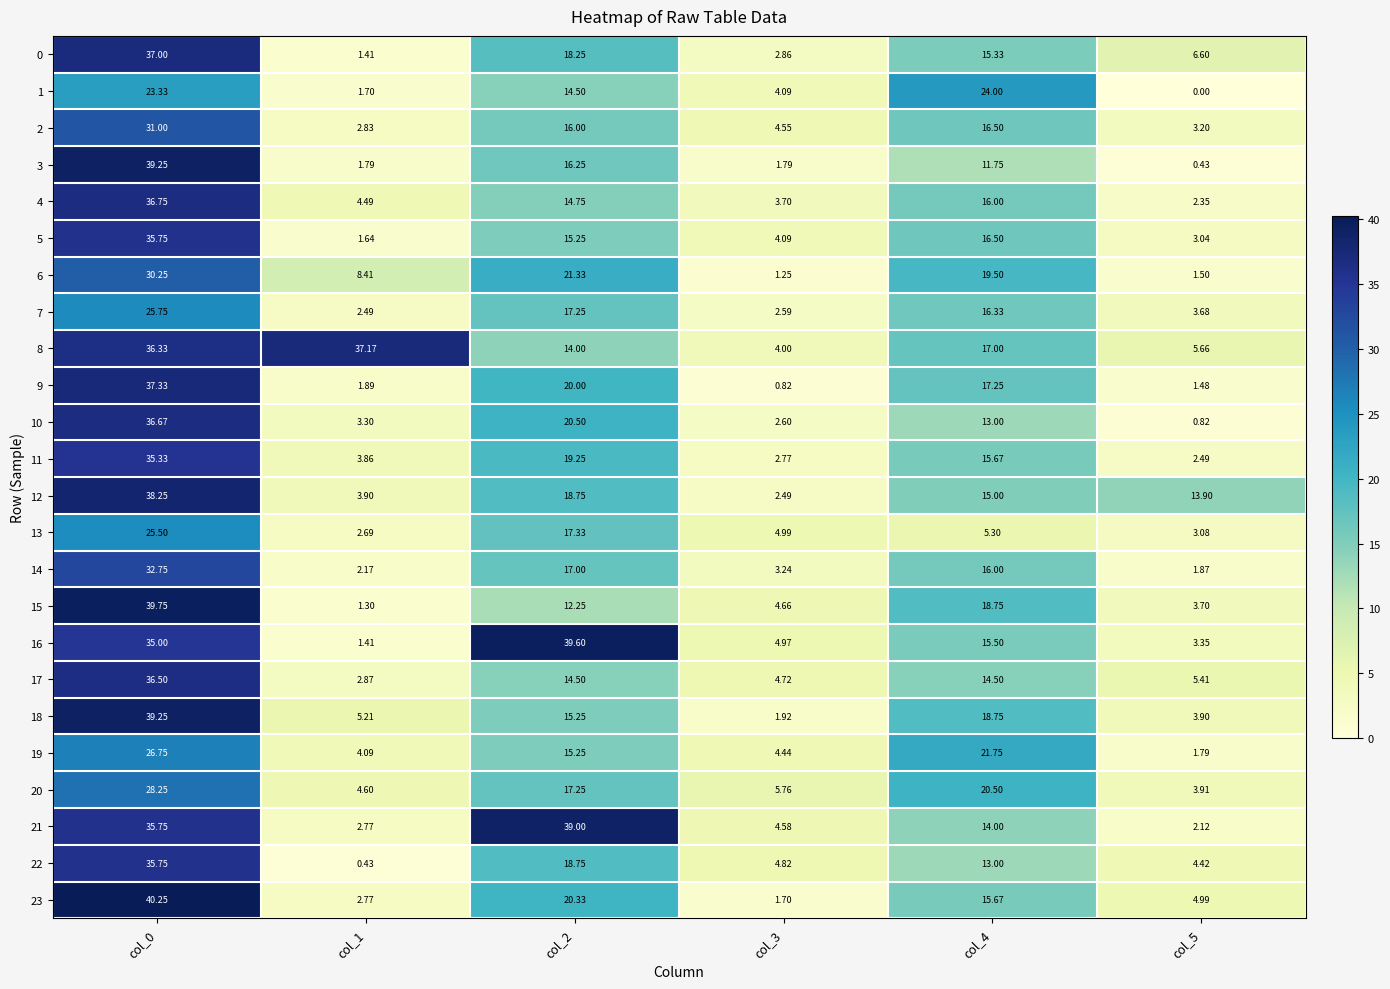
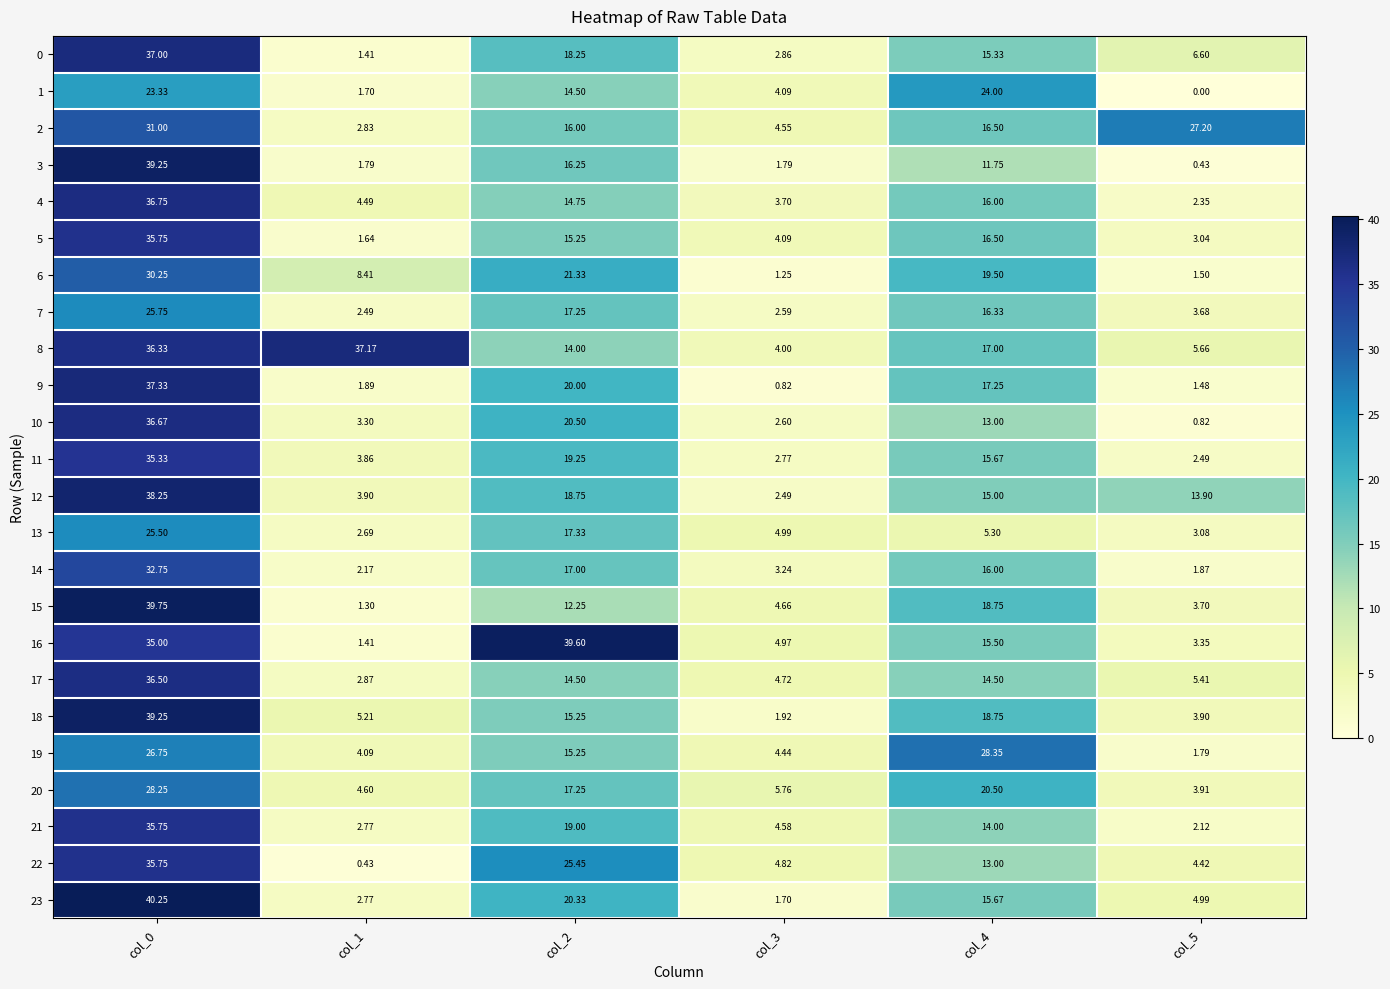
  {
    "0": {
      "col_0": 37.00,
      "col_1": 1.41,
      "col_2": 18.25,
      "col_3": 2.86,
      "col_4": 15.33,
      "col_5": 6.60
    },
    "1": {
      "col_0": 23.33,
      "col_1": 1.70,
      "col_2": 14.50,
      "col_3": 4.09,
      "col_4": 24.00,
      "col_5": 0.00
    },
    "2": {
      "col_0": 31.00,
      "col_1": 2.83,
      "col_2": 16.00,
      "col_3": 4.55,
      "col_4": 16.50,
-     "col_5": 3.20
+     "col_5": 27.20
    },
    "3": {
      "col_0": 39.25,
      "col_1": 1.79,
      "col_2": 16.25,
      "col_3": 1.79,
      "col_4": 11.75,
      "col_5": 0.43
    },
    "4": {
      "col_0": 36.75,
      "col_1": 4.49,
      "col_2": 14.75,
      "col_3": 3.70,
      "col_4": 16.00,
      "col_5": 2.35
    },
    "5": {
      "col_0": 35.75,
      "col_1": 1.64,
      "col_2": 15.25,
      "col_3": 4.09,
      "col_4": 16.50,
      "col_5": 3.04
    },
    "6": {
      "col_0": 30.25,
      "col_1": 8.41,
      "col_2": 21.33,
      "col_3": 1.25,
      "col_4": 19.50,
      "col_5": 1.50
    },
    "7": {
      "col_0": 25.75,
      "col_1": 2.49,
      "col_2": 17.25,
      "col_3": 2.59,
      "col_4": 16.33,
      "col_5": 3.68
    },
    "8": {
      "col_0": 36.33,
      "col_1": 37.17,
      "col_2": 14.00,
      "col_3": 4.00,
      "col_4": 17.00,
      "col_5": 5.66
    },
    "9": {
      "col_0": 37.33,
      "col_1": 1.89,
      "col_2": 20.00,
      "col_3": 0.82,
      "col_4": 17.25,
      "col_5": 1.48
    },
    "10": {
      "col_0": 36.67,
      "col_1": 3.30,
      "col_2": 20.50,
      "col_3": 2.60,
      "col_4": 13.00,
      "col_5": 0.82
    },
    "11": {
      "col_0": 35.33,
      "col_1": 3.86,
      "col_2": 19.25,
      "col_3": 2.77,
      "col_4": 15.67,
      "col_5": 2.49
    },
    "12": {
      "col_0": 38.25,
      "col_1": 3.90,
      "col_2": 18.75,
      "col_3": 2.49,
      "col_4": 15.00,
      "col_5": 13.90
    },
    "13": {
      "col_0": 25.50,
      "col_1": 2.69,
      "col_2": 17.33,
      "col_3": 4.99,
      "col_4": 5.30,
      "col_5": 3.08
    },
    "14": {
      "col_0": 32.75,
      "col_1": 2.17,
      "col_2": 17.00,
      "col_3": 3.24,
      "col_4": 16.00,
      "col_5": 1.87
    },
    "15": {
      "col_0": 39.75,
      "col_1": 1.30,
      "col_2": 12.25,
      "col_3": 4.66,
      "col_4": 18.75,
      "col_5": 3.70
    },
    "16": {
      "col_0": 35.00,
      "col_1": 1.41,
      "col_2": 39.60,
      "col_3": 4.97,
      "col_4": 15.50,
      "col_5": 3.35
    },
    "17": {
      "col_0": 36.50,
      "col_1": 2.87,
      "col_2": 14.50,
      "col_3": 4.72,
      "col_4": 14.50,
      "col_5": 5.41
    },
    "18": {
      "col_0": 39.25,
      "col_1": 5.21,
      "col_2": 15.25,
      "col_3": 1.92,
      "col_4": 18.75,
      "col_5": 3.90
    },
    "19": {
      "col_0": 26.75,
      "col_1": 4.09,
      "col_2": 15.25,
      "col_3": 4.44,
-     "col_4": 21.75,
+     "col_4": 28.35,
      "col_5": 1.79
    },
    "20": {
      "col_0": 28.25,
      "col_1": 4.60,
      "col_2": 17.25,
      "col_3": 5.76,
      "col_4": 20.50,
      "col_5": 3.91
    },
    "21": {
      "col_0": 35.75,
      "col_1": 2.77,
-     "col_2": 39.00,
+     "col_2": 19.00,
      "col_3": 4.58,
      "col_4": 14.00,
      "col_5": 2.12
    },
    "22": {
      "col_0": 35.75,
      "col_1": 0.43,
-     "col_2": 18.75,
+     "col_2": 25.45,
      "col_3": 4.82,
      "col_4": 13.00,
      "col_5": 4.42
    },
    "23": {
      "col_0": 40.25,
      "col_1": 2.77,
      "col_2": 20.33,
      "col_3": 1.70,
      "col_4": 15.67,
      "col_5": 4.99
    }
  }
